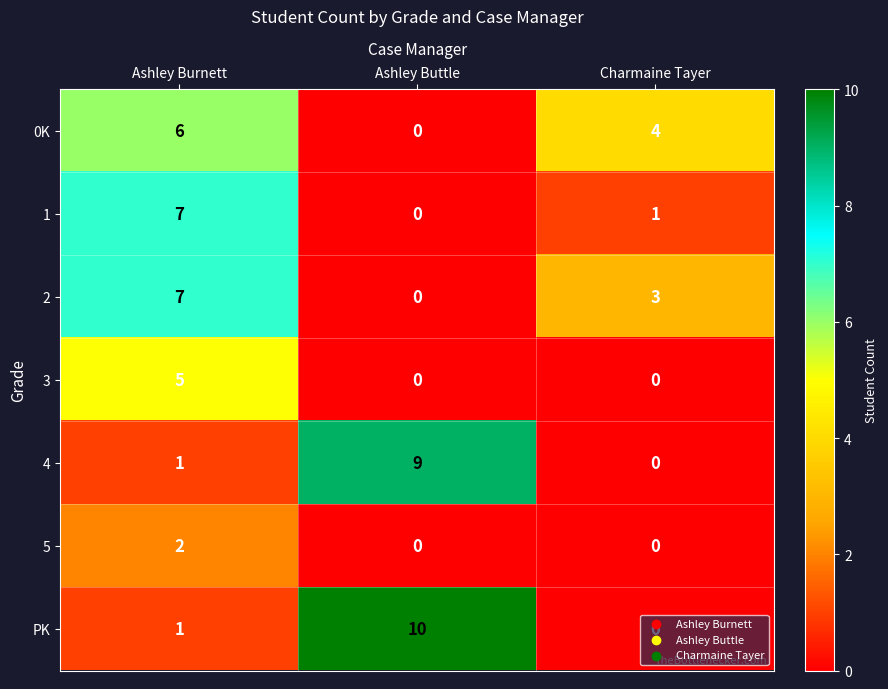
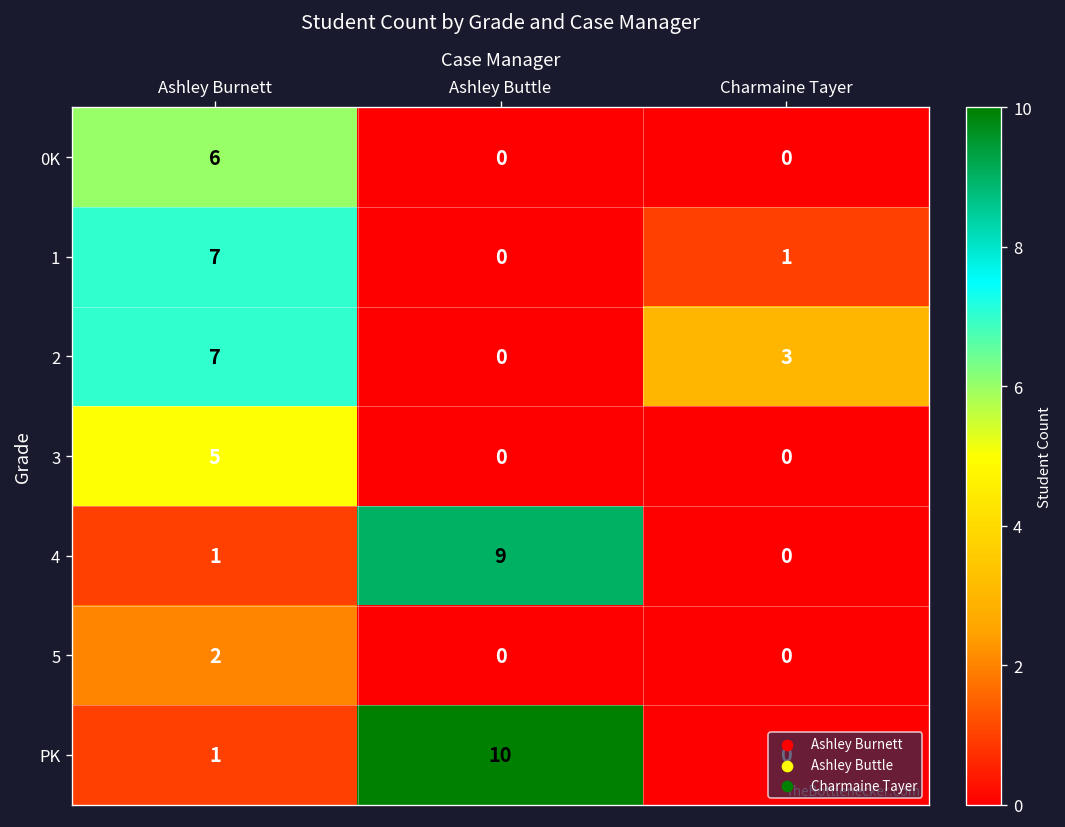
  {
    "0K": {
      "Ashley Burnett": 6,
      "Ashley Buttle": 0,
-     "Charmaine Tayer": 4
+     "Charmaine Tayer": 0
    },
    "1": {
      "Ashley Burnett": 7,
      "Ashley Buttle": 0,
      "Charmaine Tayer": 1
    },
    "2": {
      "Ashley Burnett": 7,
      "Ashley Buttle": 0,
      "Charmaine Tayer": 3
    },
    "3": {
      "Ashley Burnett": 5,
      "Ashley Buttle": 0,
      "Charmaine Tayer": 0
    },
    "4": {
      "Ashley Burnett": 1,
      "Ashley Buttle": 9,
      "Charmaine Tayer": 0
    },
    "5": {
      "Ashley Burnett": 2,
      "Ashley Buttle": 0,
      "Charmaine Tayer": 0
    },
    "PK": {
      "Ashley Burnett": 1,
      "Ashley Buttle": 10
    }
  }
